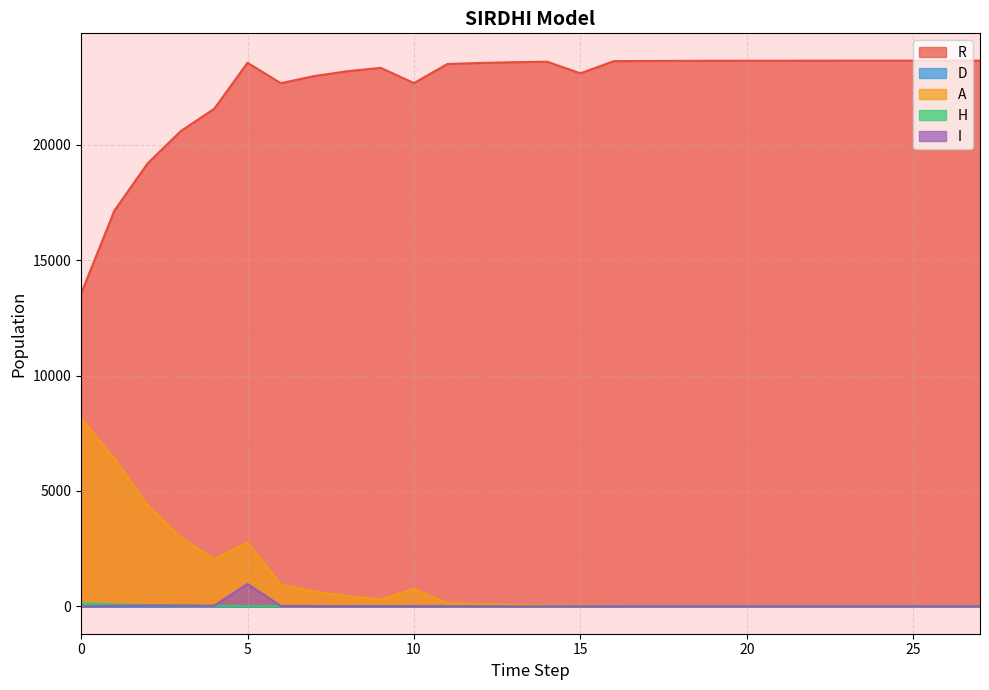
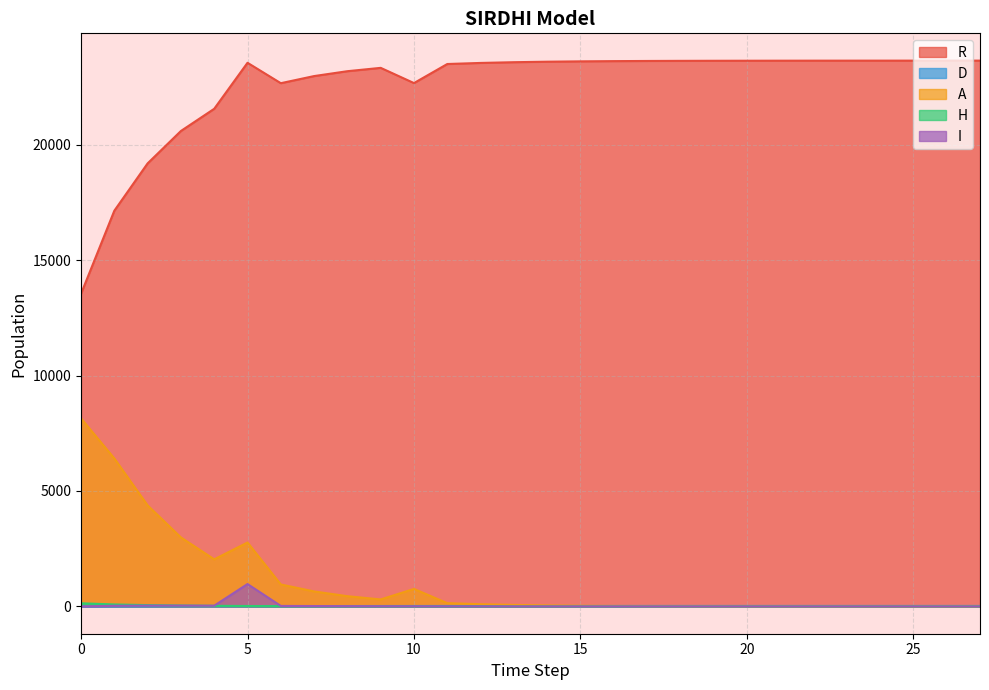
  {
    "R": {
      "0": 13500,
      "5": 23500,
      "10": 22700,
-     "15": 23100,
+     "15": 23600,
      "20": 23600
    },
    "A": {
      "0": 8100,
      "5": 2800,
      "10": 800
    },
    "H": {
      "0": 100
    },
    "I": {
      "5": 1000
    }
  }
